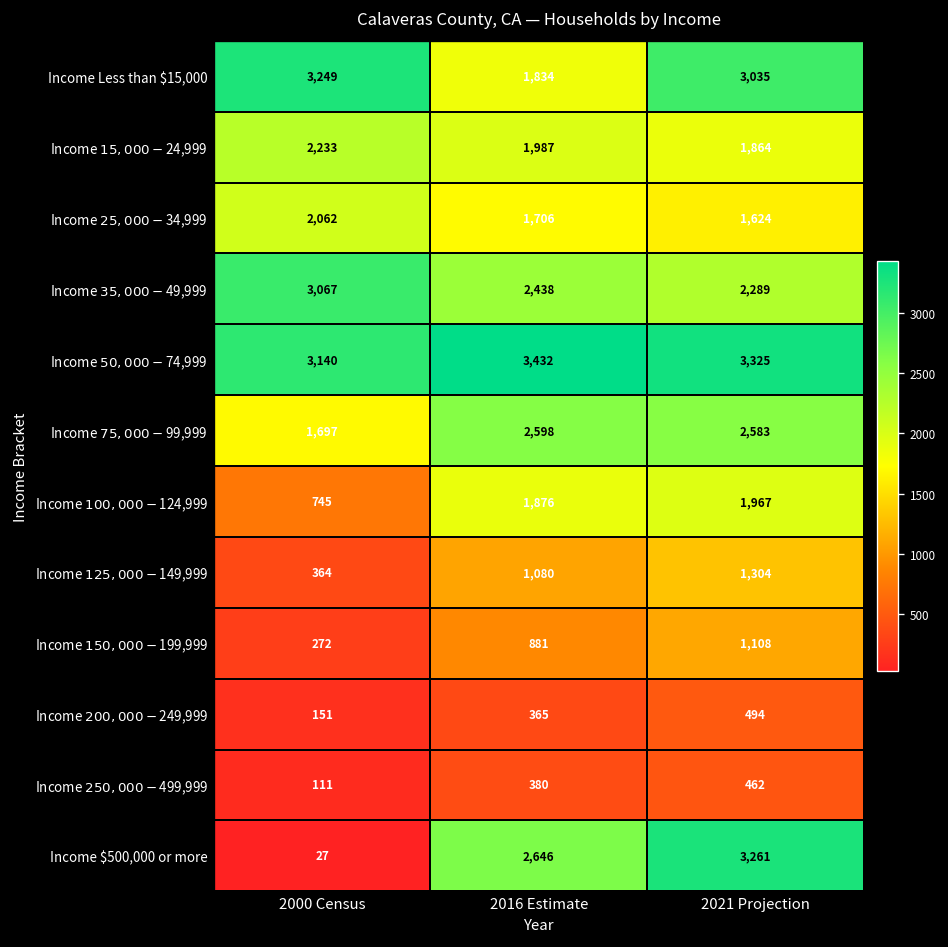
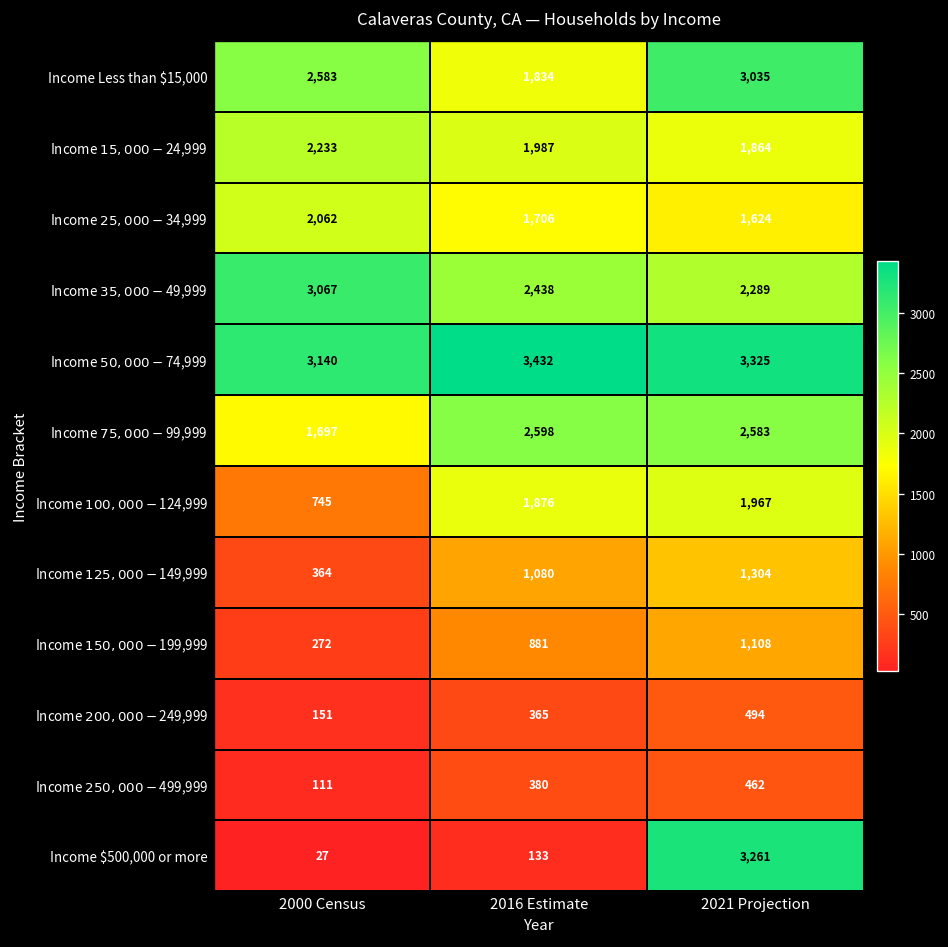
  {
    "Income Less than $15,000": {
-     "2000 Census": "3,249",
+     "2000 Census": "2,583",
      "2016 Estimate": "1,834",
      "2021 Projection": "3,035"
    },
    "Income $500,000 or more": {
      "2000 Census": "27",
-     "2016 Estimate": "2,646",
+     "2016 Estimate": "133",
      "2021 Projection": "3,261"
    }
  }
